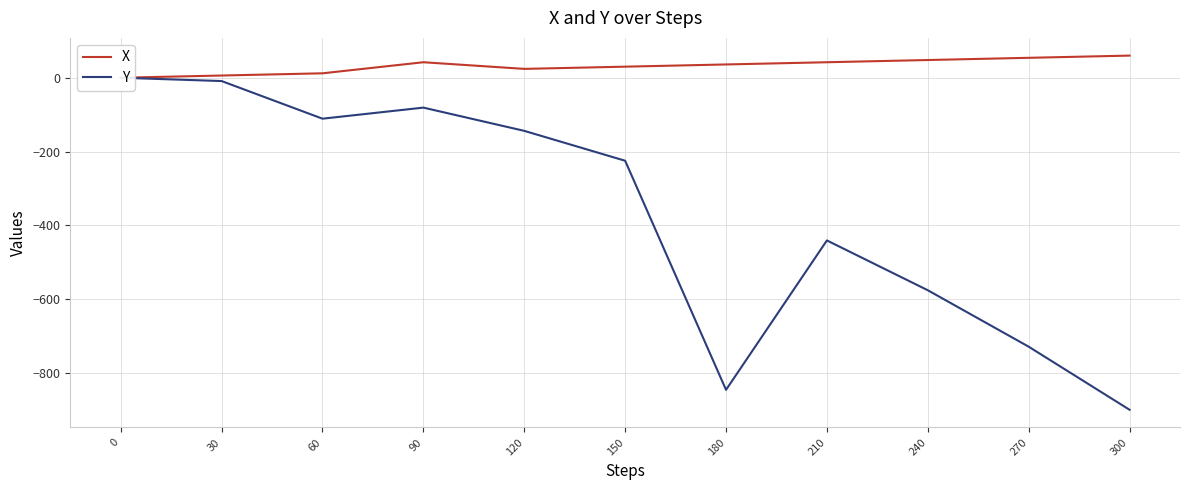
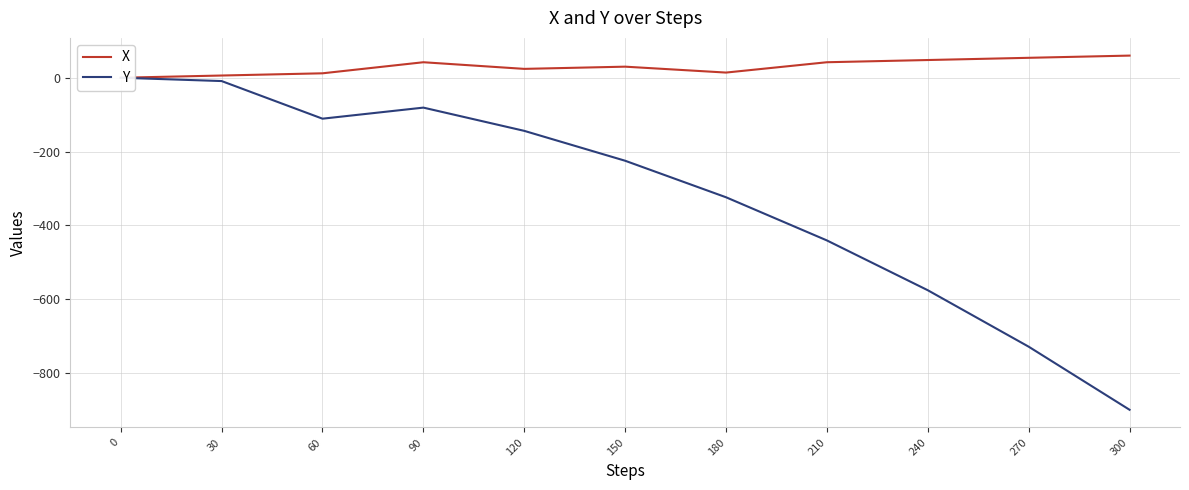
  {
    "X": {
      "30": 10,
      "60": 10,
      "90": 40,
      "120": 20,
      "150": 30,
-     "180": 40,
+     "180": 10,
      "210": 40,
      "240": 50,
      "270": 50,
      "300": 60
    },
    "Y": {
      "30": -10,
      "60": -110,
      "90": -80,
      "120": -140,
      "150": -230,
-     "180": -850,
+     "180": -320,
      "210": -440,
      "240": -580,
      "270": -730,
      "300": -900
    }
  }
